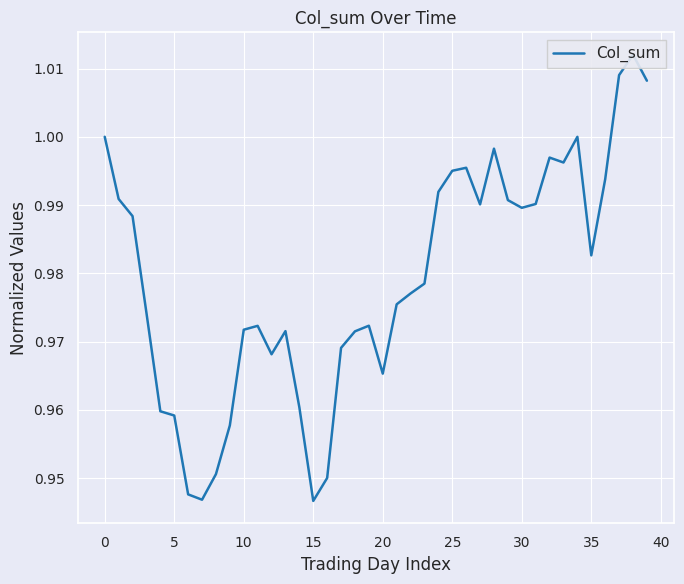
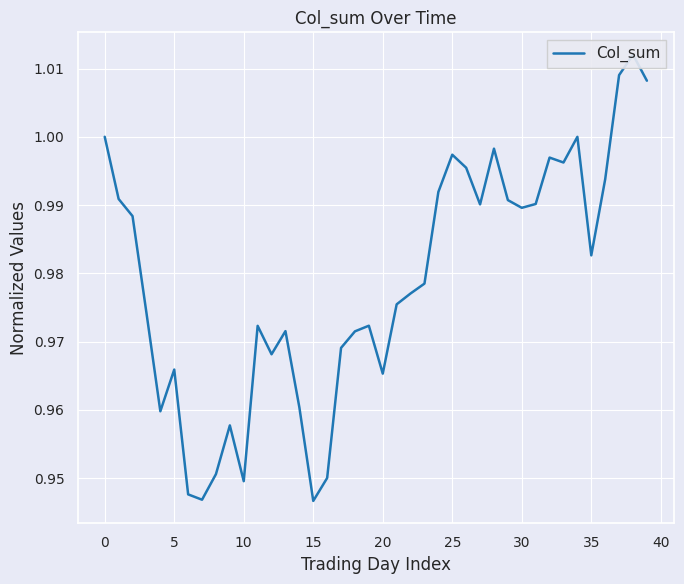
  {
    "0": 1.000,
-   "5": 0.959,
-   "10": 0.972,
+   "5": 0.966,
+   "10": 0.950,
    "15": 0.947,
    "20": 0.965,
-   "25": 0.995,
+   "25": 0.997,
    "30": 0.990,
    "35": 0.983
  }
